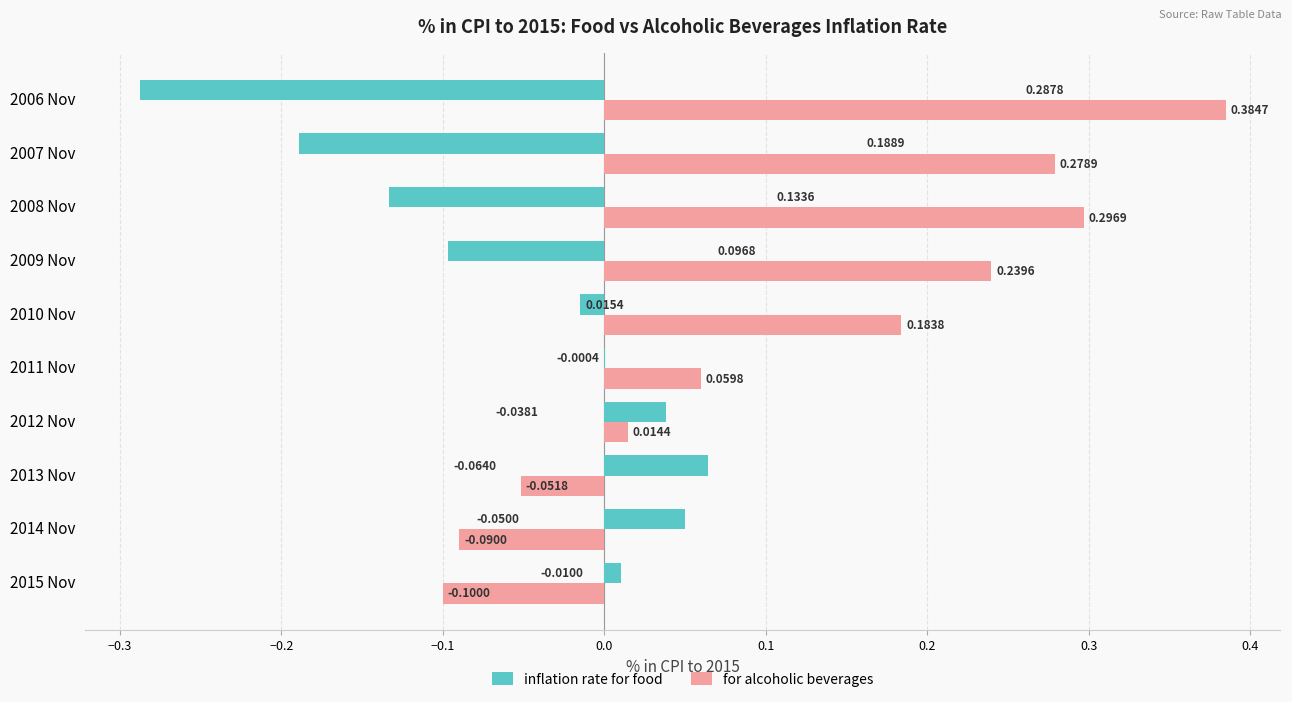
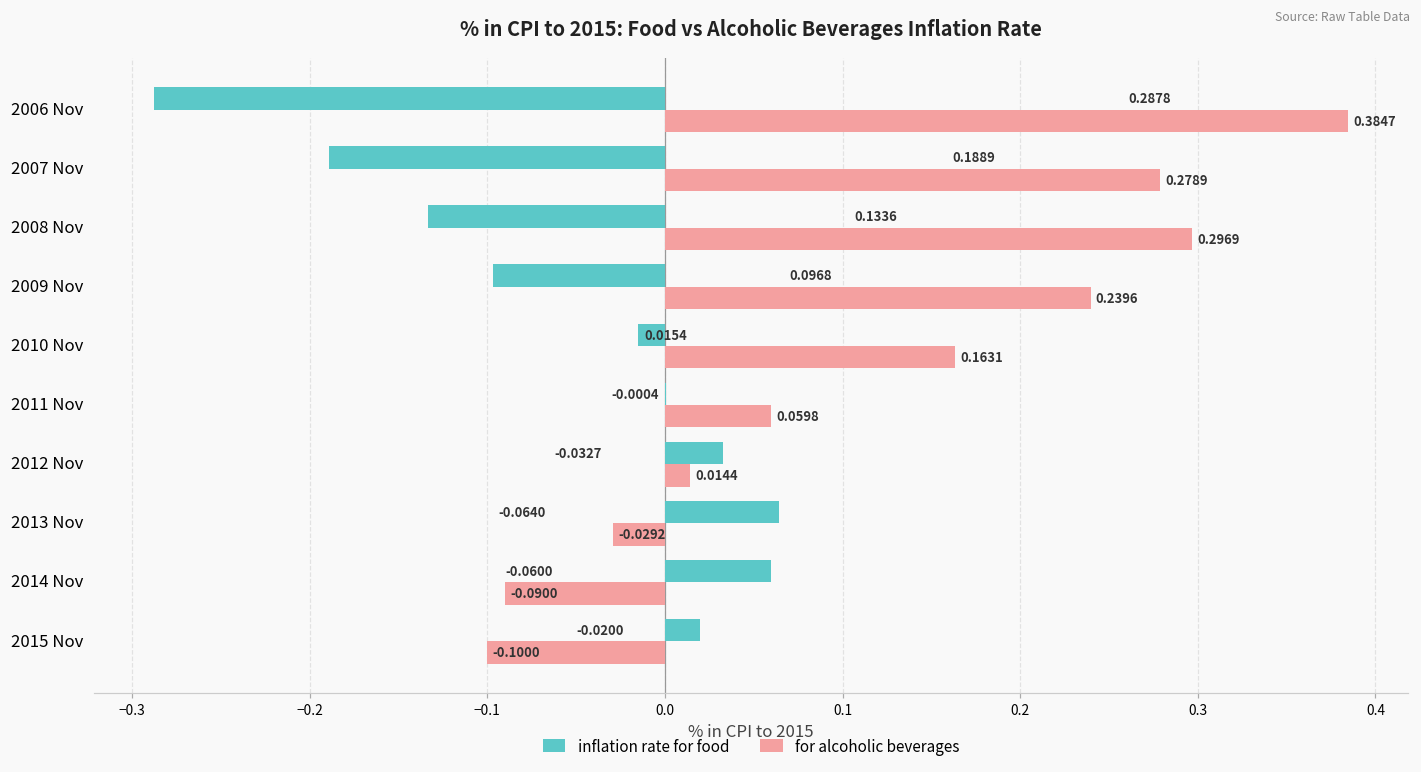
  {
    "inflation rate for food": {
-     "2012 Nov": -0.0381,
-     "2014 Nov": -0.0500,
-     "2015 Nov": -0.0100
+     "2012 Nov": -0.0327,
+     "2014 Nov": -0.0600,
+     "2015 Nov": -0.0200
    },
    "for alcoholic beverages": {
      "2006 Nov": 0.3847,
      "2007 Nov": 0.2789,
      "2008 Nov": 0.2969,
      "2009 Nov": 0.2396,
-     "2010 Nov": 0.1838,
+     "2010 Nov": 0.1631,
      "2011 Nov": 0.0598,
      "2012 Nov": 0.0144,
-     "2013 Nov": -0.0518,
+     "2013 Nov": -0.0292,
      "2014 Nov": -0.0900,
      "2015 Nov": -0.1000
    }
  }
